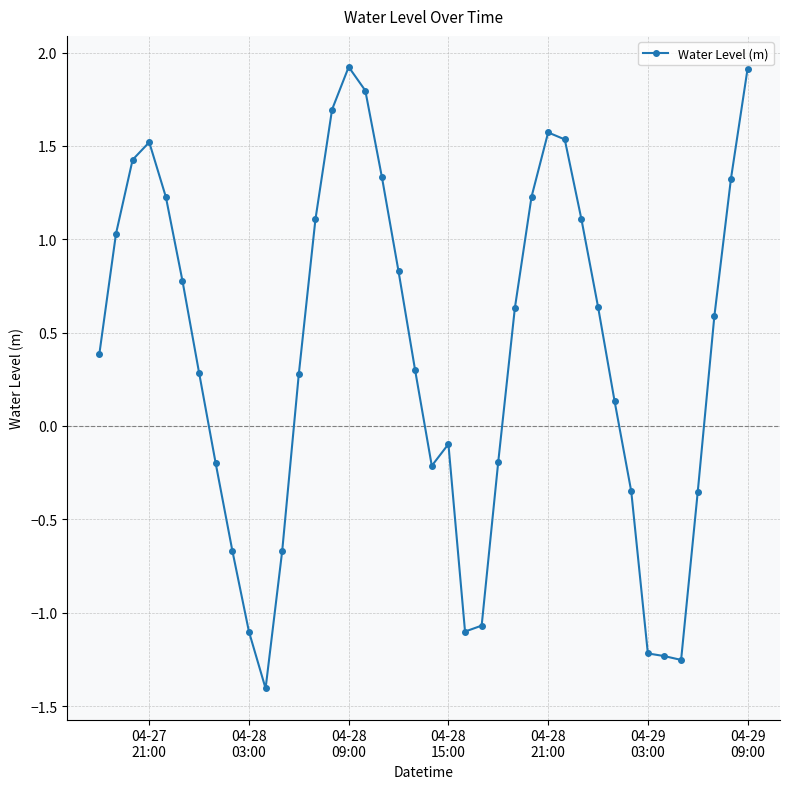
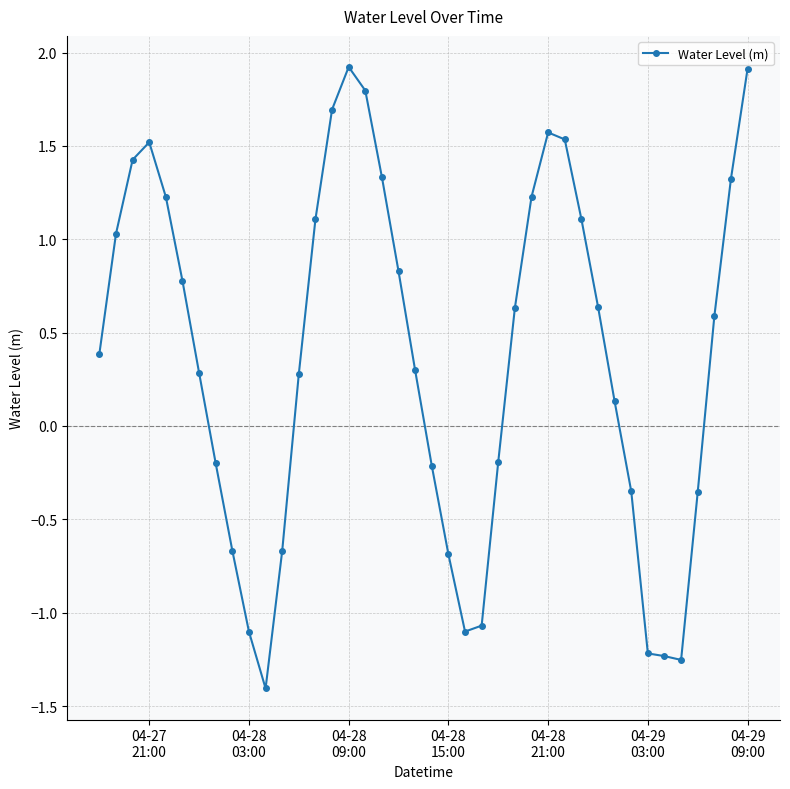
  {
    "04-27 21:00": 1.52,
    "04-28 03:00": -1.10,
    "04-28 09:00": 1.92,
-   "04-28 15:00": -0.10,
+   "04-28 15:00": -0.69,
    "04-28 21:00": 1.57,
    "04-29 03:00": -1.22,
    "04-29 09:00": 1.91
  }
